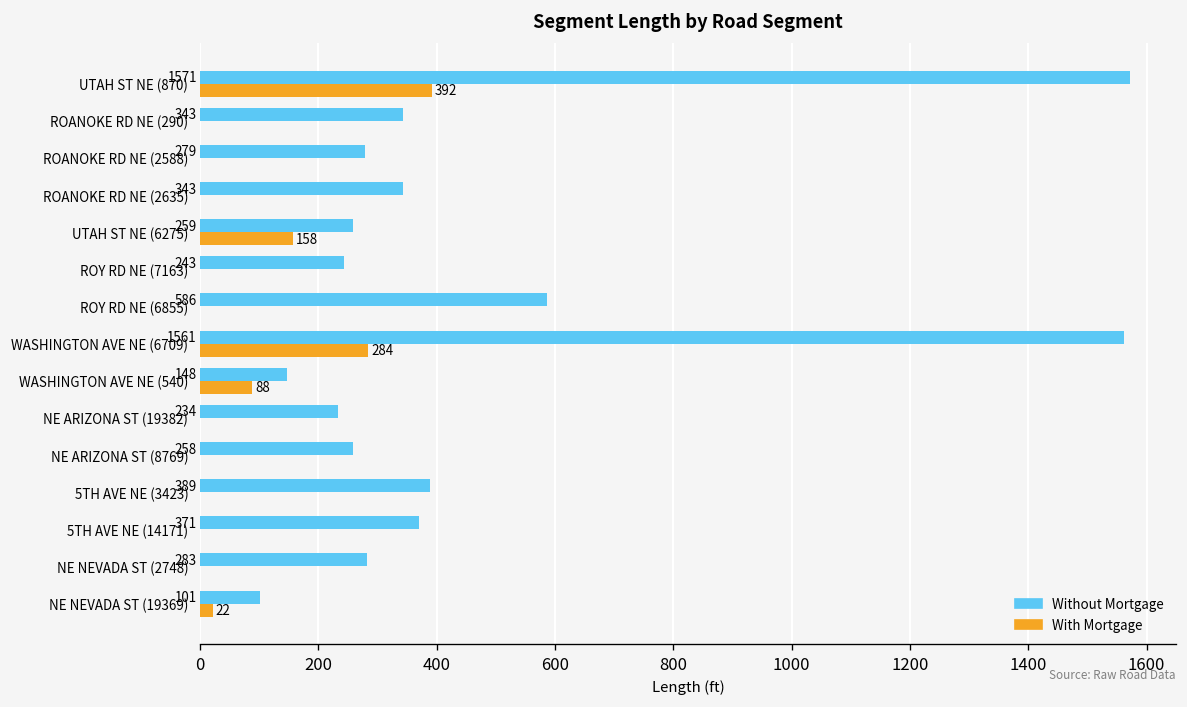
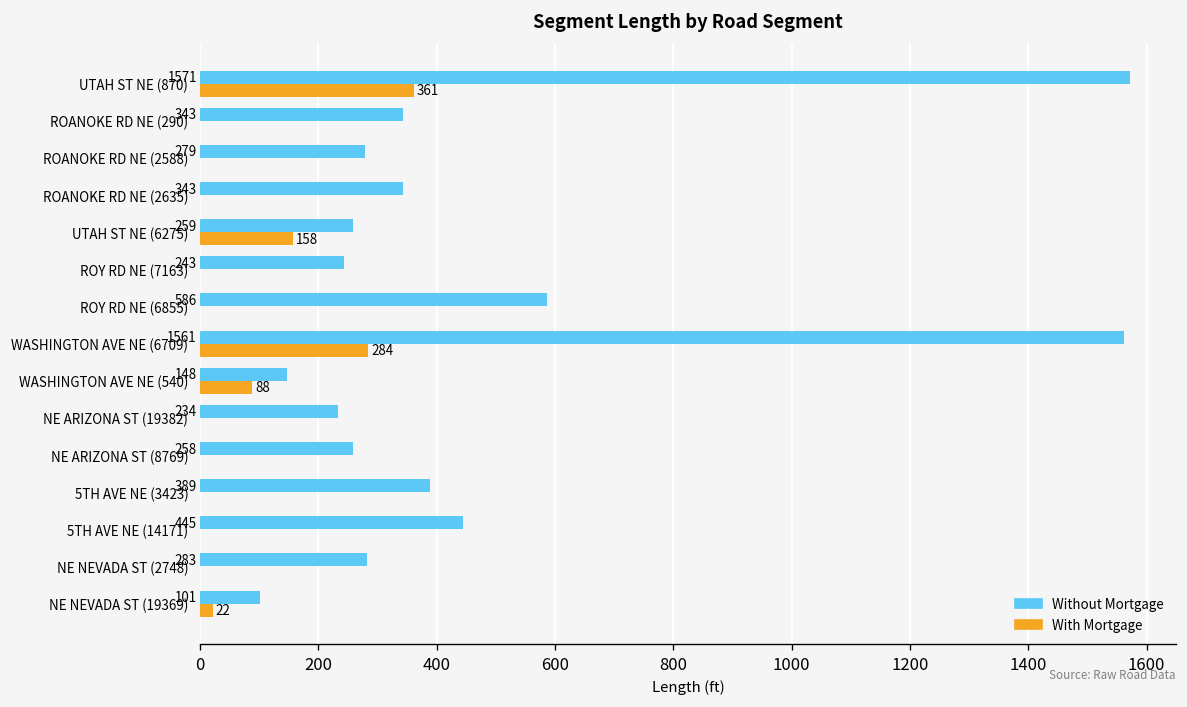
  {
    "Without Mortgage": {
-     "5TH AVE NE (14171)": 371
+     "5TH AVE NE (14171)": 445
    },
    "With Mortgage": {
-     "UTAH ST NE (870)": 392,
+     "UTAH ST NE (870)": 361,
      "UTAH ST NE (6275)": 158,
      "WASHINGTON AVE NE (6709)": 284,
      "WASHINGTON AVE NE (540)": 88,
      "NE NEVADA ST (19369)": 22
    }
  }
